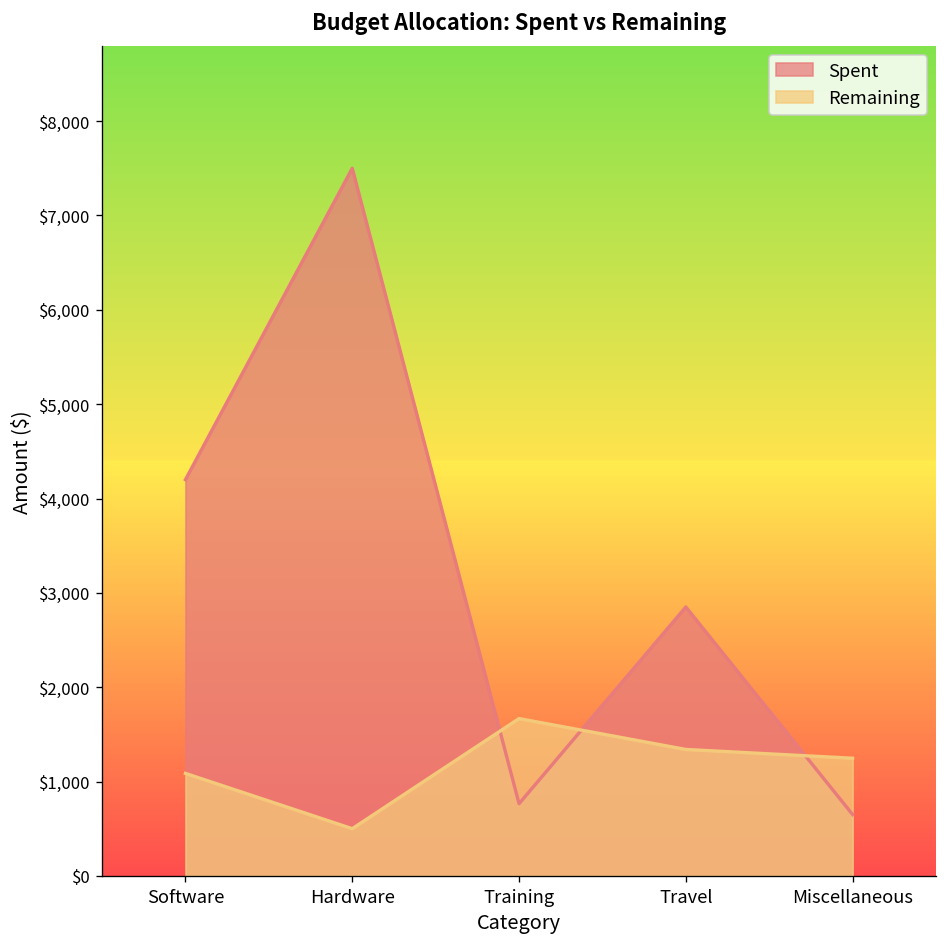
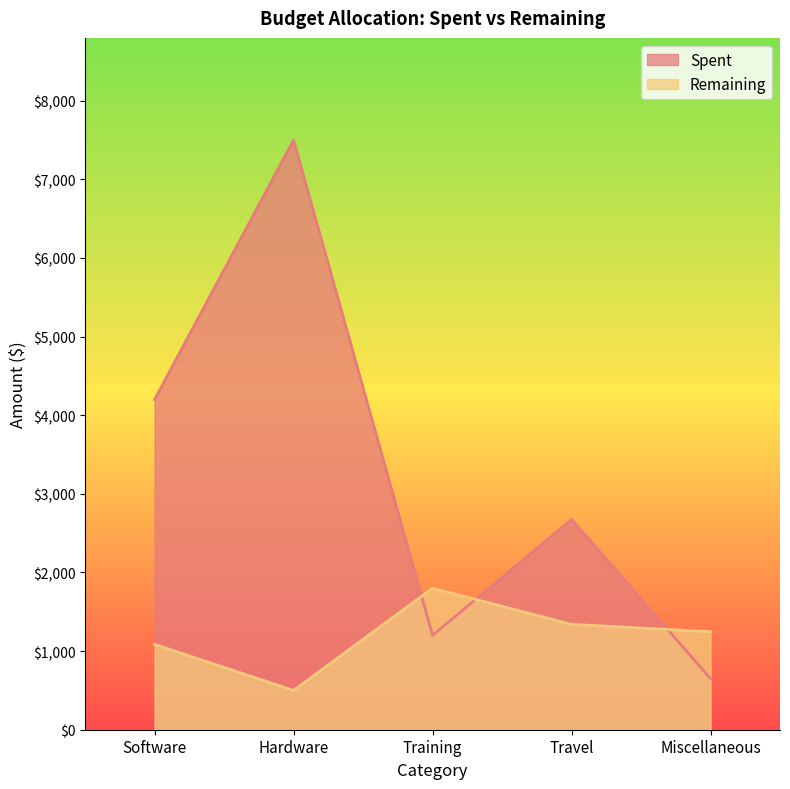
  {
    "Spent": {
      "Software": "$4,200",
      "Hardware": "$7,500",
-     "Training": "$800",
-     "Travel": "$2,900",
+     "Training": "$1,200",
+     "Travel": "$2,700",
      "Miscellaneous": "$700"
    },
    "Remaining": {
      "Software": "$1,100",
      "Hardware": "$500",
-     "Training": "$1,700",
+     "Training": "$1,800",
      "Travel": "$1,300",
      "Miscellaneous": "$1,200"
    }
  }
